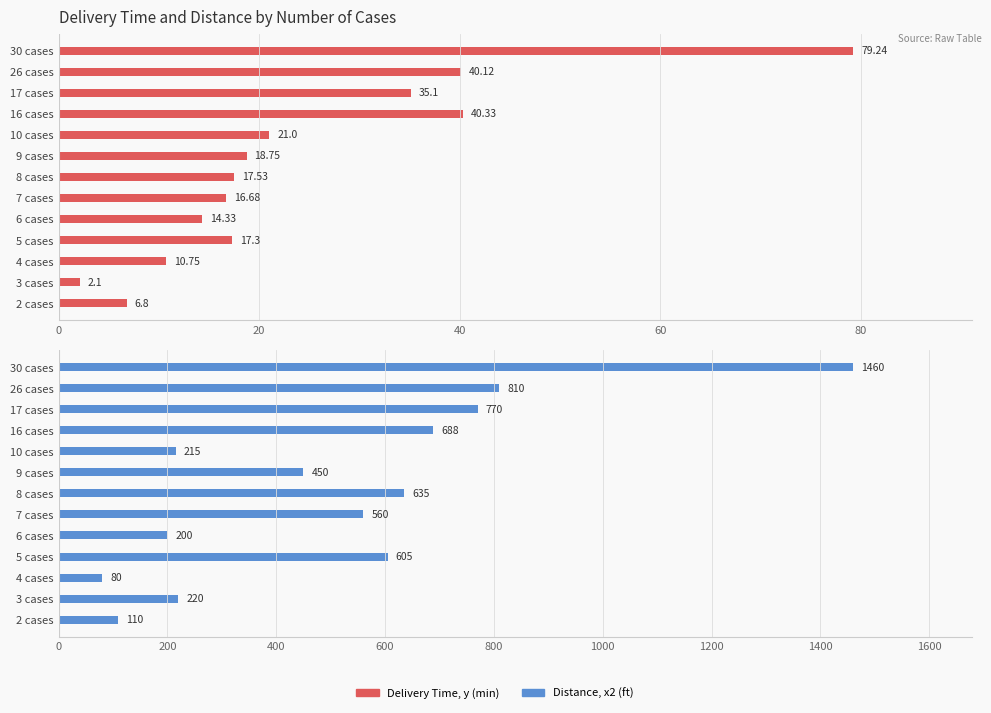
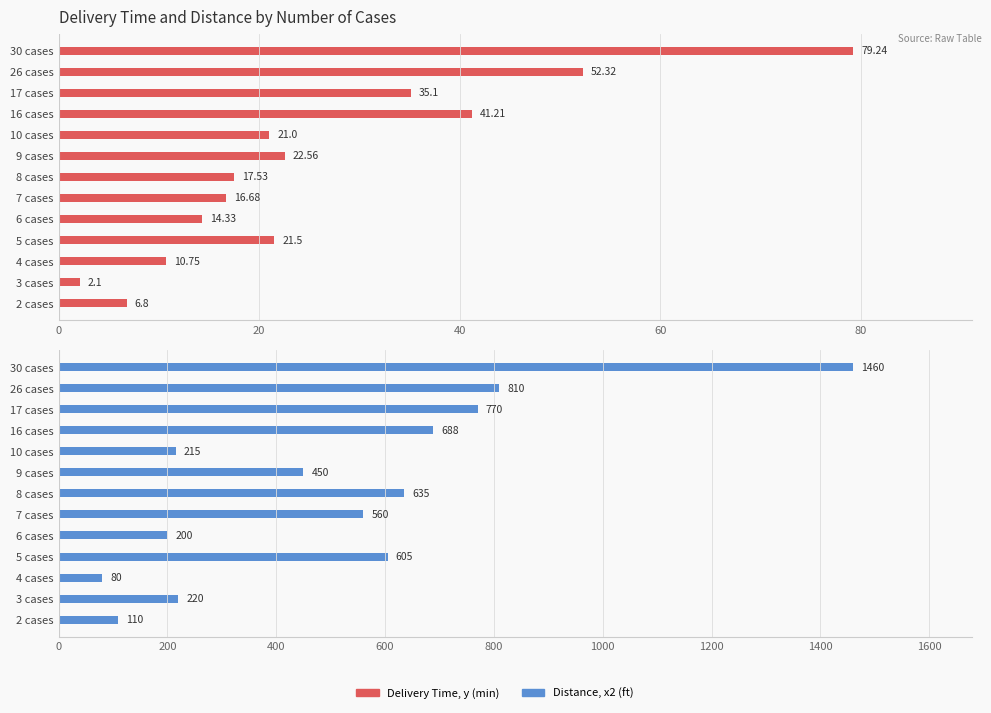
  {
    "Delivery Time and Distance by Number of Cases": {
      "30 cases": 79.24,
-     "26 cases": 40.12,
+     "26 cases": 52.32,
      "17 cases": 35.1,
-     "16 cases": 40.33,
+     "16 cases": 41.21,
      "10 cases": 21.0,
-     "9 cases": 18.75,
+     "9 cases": 22.56,
      "8 cases": 17.53,
      "7 cases": 16.68,
      "6 cases": 14.33,
-     "5 cases": 17.3,
+     "5 cases": 21.5,
      "4 cases": 10.75,
      "3 cases": 2.1,
      "2 cases": 6.8
    }
  }
